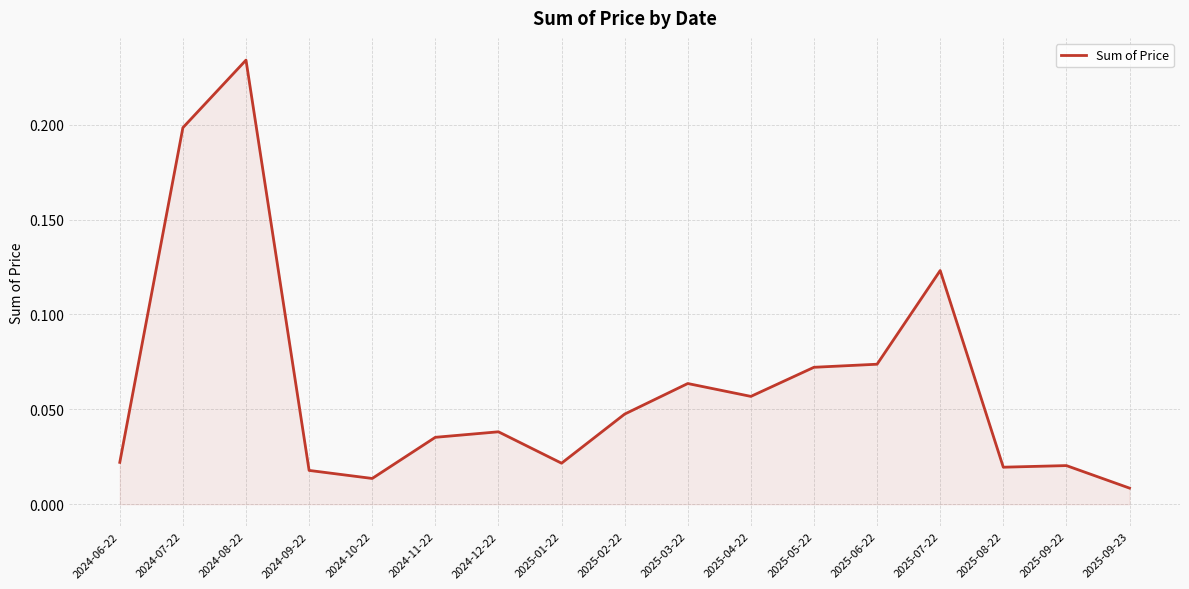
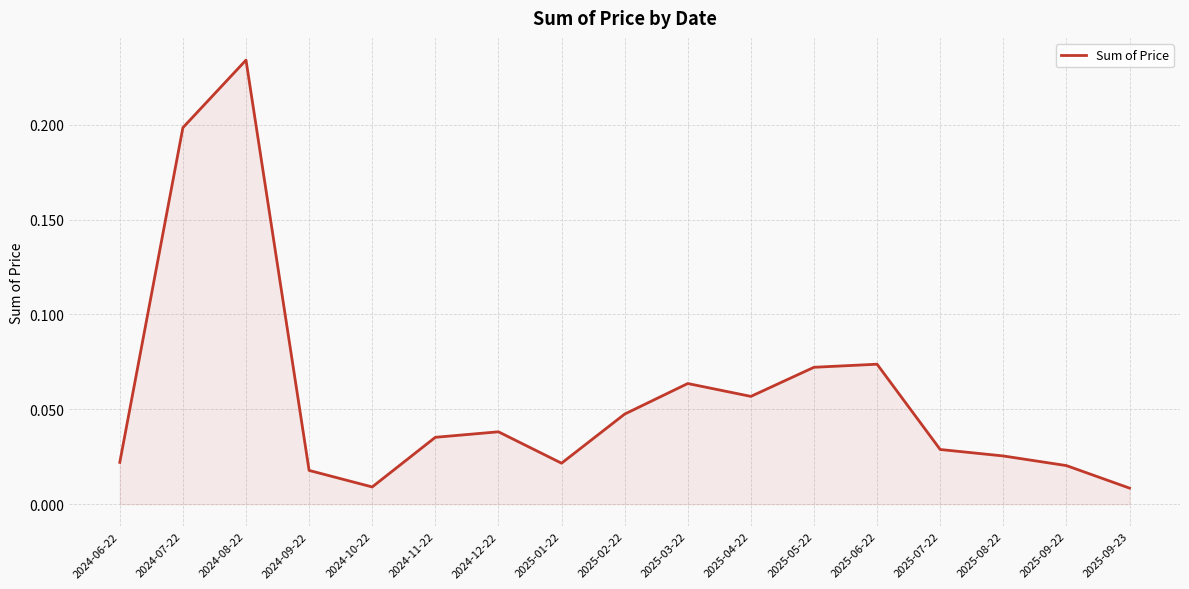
  {
    "2024-06-22": 0.022,
    "2024-07-22": 0.198,
    "2024-08-22": 0.234,
    "2024-09-22": 0.018,
-   "2024-10-22": 0.014,
+   "2024-10-22": 0.009,
    "2024-11-22": 0.035,
    "2024-12-22": 0.038,
    "2025-01-22": 0.022,
    "2025-02-22": 0.047,
    "2025-03-22": 0.064,
    "2025-04-22": 0.057,
    "2025-05-22": 0.072,
    "2025-06-22": 0.074,
-   "2025-07-22": 0.123,
-   "2025-08-22": 0.020,
+   "2025-07-22": 0.029,
+   "2025-08-22": 0.025,
    "2025-09-22": 0.020,
    "2025-09-23": 0.008
  }
